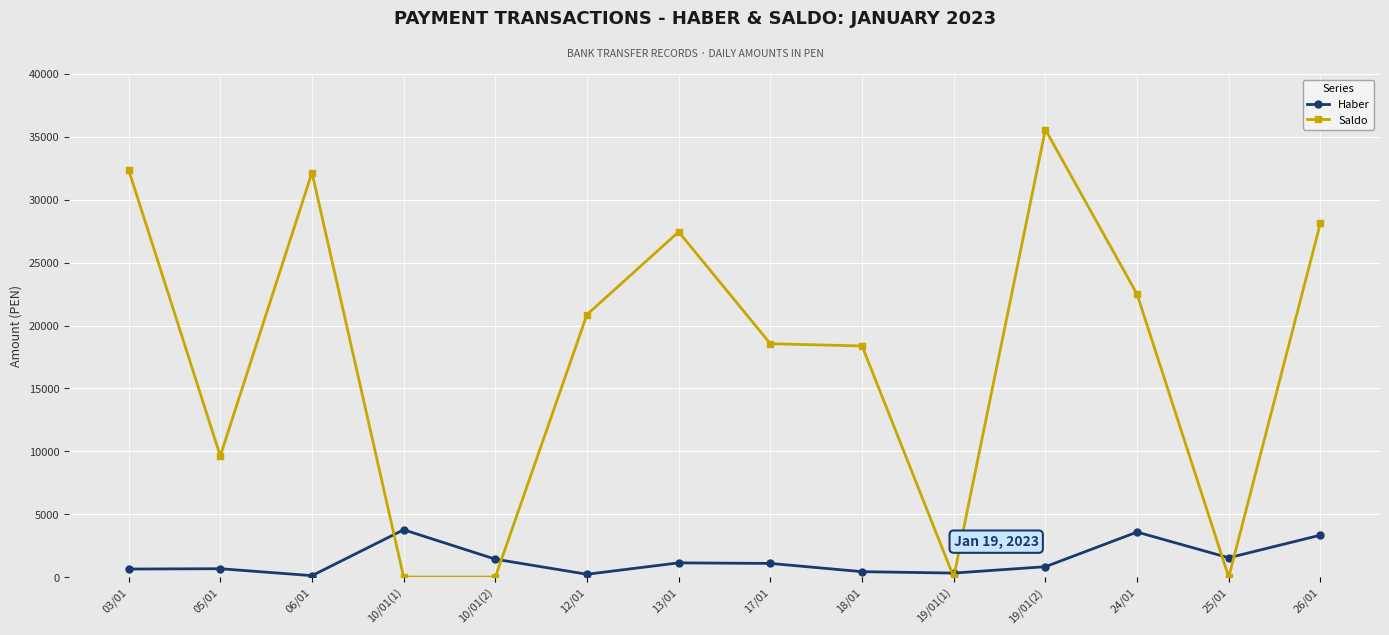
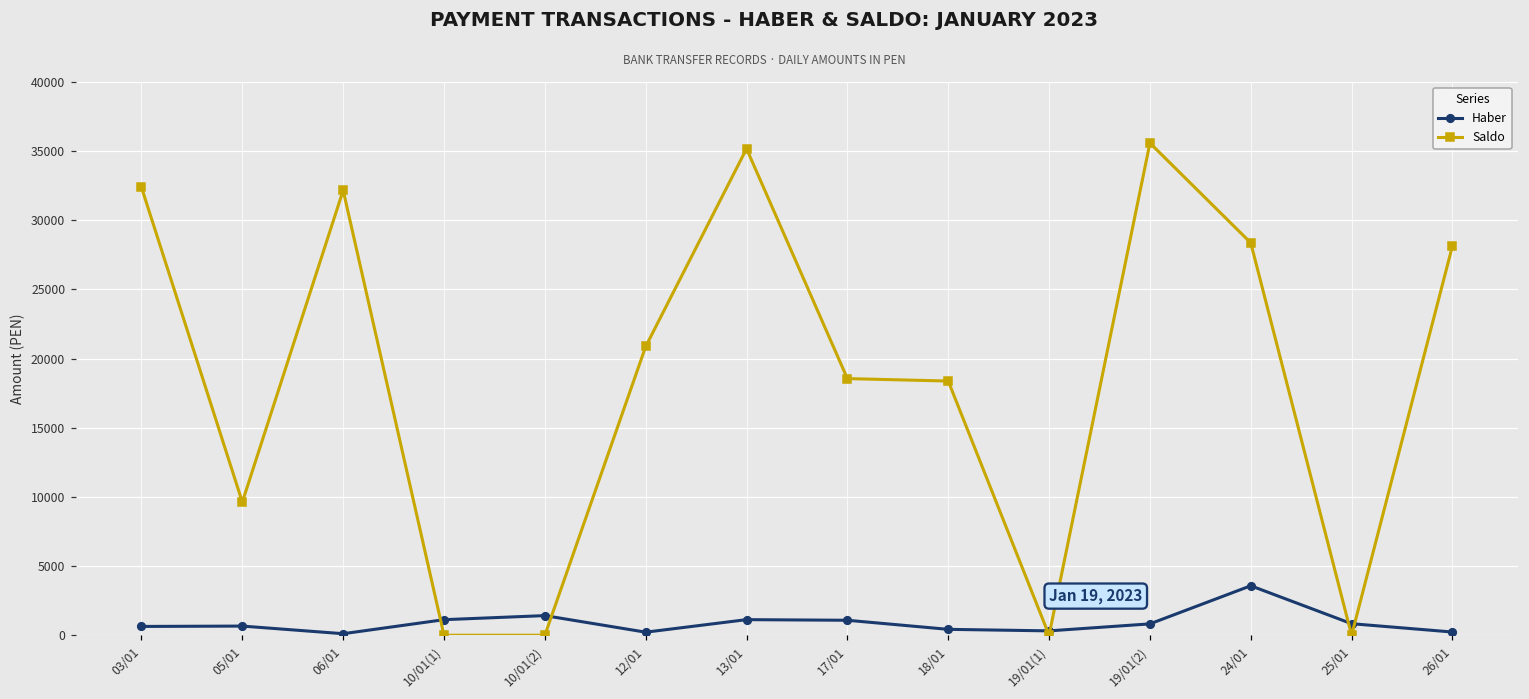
  {
    "Haber": {
      "03/01": 600,
      "05/01": 700,
      "06/01": 100,
-     "10/01(1)": 3800,
+     "10/01(1)": 1100,
      "10/01(2)": 1400,
      "12/01": 200,
      "13/01": 1100,
      "17/01": 1100,
      "18/01": 400,
      "19/01(1)": 300,
      "24/01": 3600,
-     "25/01": 1500,
-     "26/01": 3300
+     "25/01": 800,
+     "26/01": 200
    },
    "Saldo": {
      "03/01": 32400,
      "05/01": 9600,
      "06/01": 32200,
      "10/01(1)": 0,
      "10/01(2)": 0,
      "12/01": 20900,
-     "13/01": 27400,
+     "13/01": 35200,
      "17/01": 18600,
      "18/01": 18400,
      "19/01(1)": 0,
      "19/01(2)": 35600,
-     "24/01": 22500,
+     "24/01": 28400,
      "25/01": 0,
      "26/01": 28100
    }
  }
